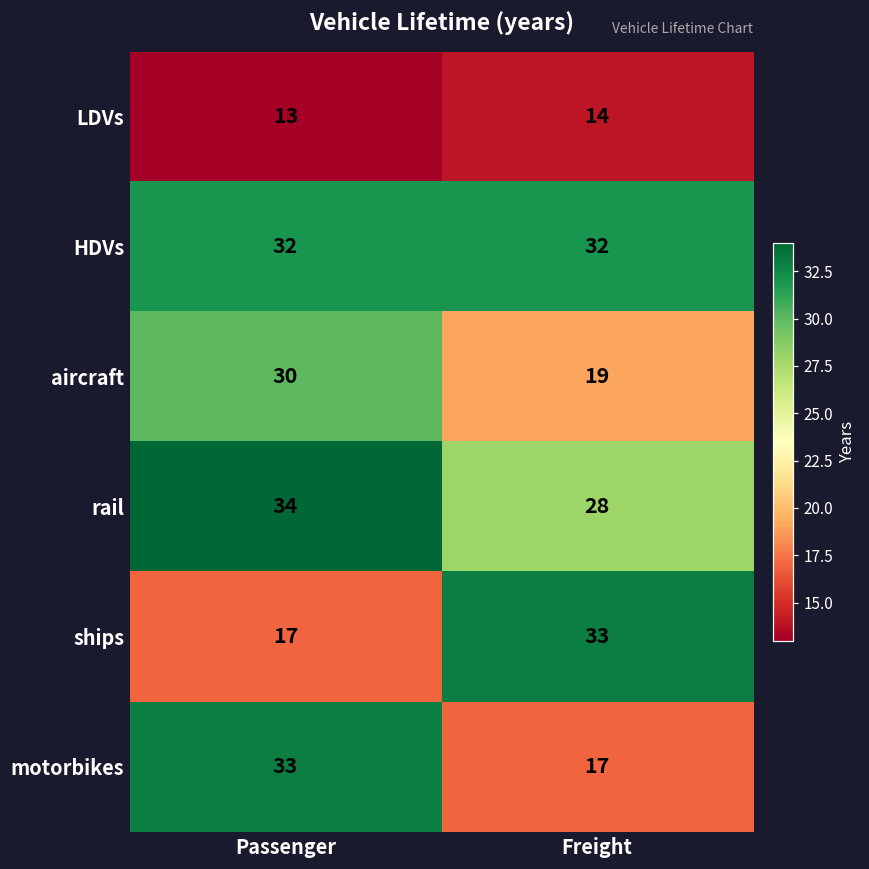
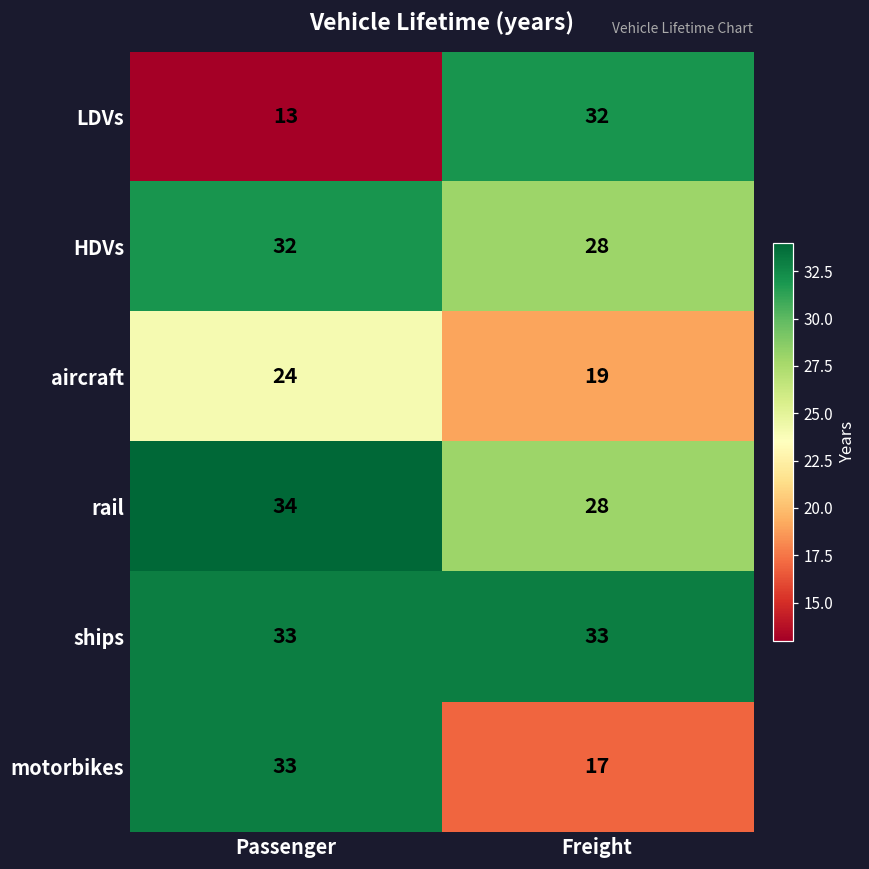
  {
    "LDVs": {
      "Passenger": 13,
-     "Freight": 14
+     "Freight": 32
    },
    "HDVs": {
      "Passenger": 32,
-     "Freight": 32
+     "Freight": 28
    },
    "aircraft": {
-     "Passenger": 30,
+     "Passenger": 24,
      "Freight": 19
    },
    "rail": {
      "Passenger": 34,
      "Freight": 28
    },
    "ships": {
-     "Passenger": 17,
+     "Passenger": 33,
      "Freight": 33
    },
    "motorbikes": {
      "Passenger": 33,
      "Freight": 17
    }
  }
